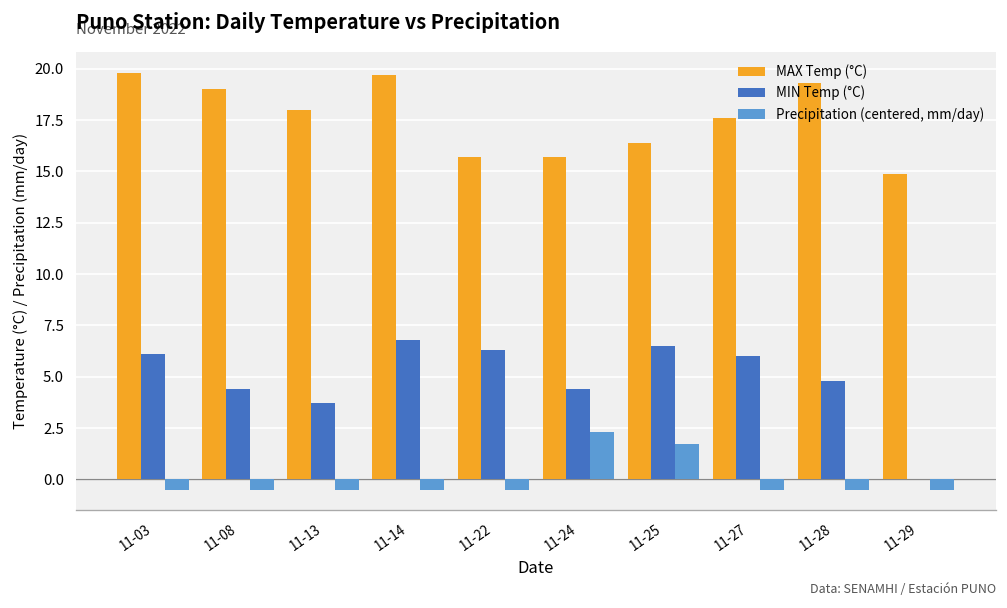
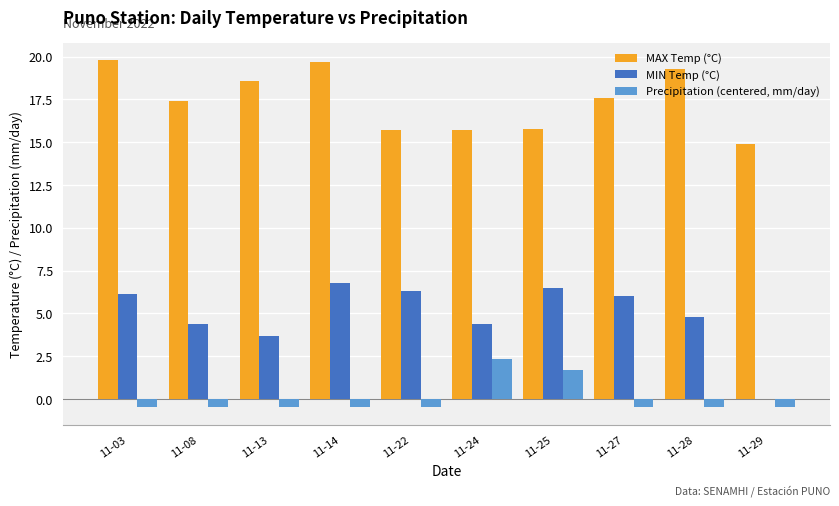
  {
    "MAX Temp (°C)": {
      "11-03": 19.8,
-     "11-08": 19.0,
-     "11-13": 18.0,
+     "11-08": 17.4,
+     "11-13": 18.6,
      "11-14": 19.7,
      "11-22": 15.7,
      "11-24": 15.7,
-     "11-25": 16.4,
+     "11-25": 15.8,
      "11-27": 17.6,
      "11-28": 19.3,
      "11-29": 14.9
    }
  }
